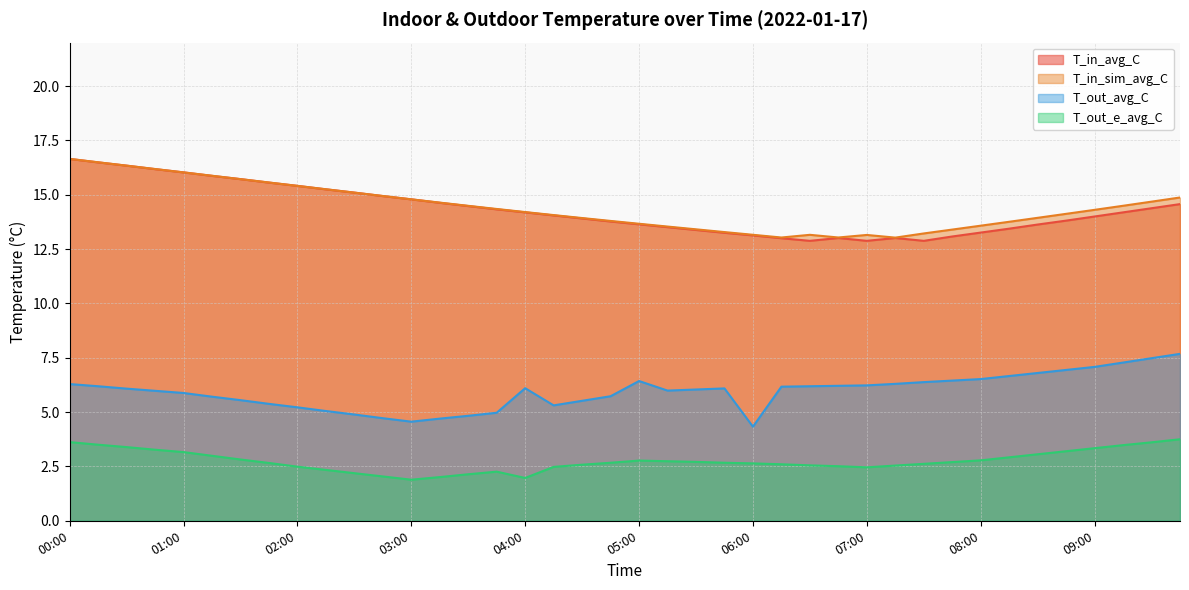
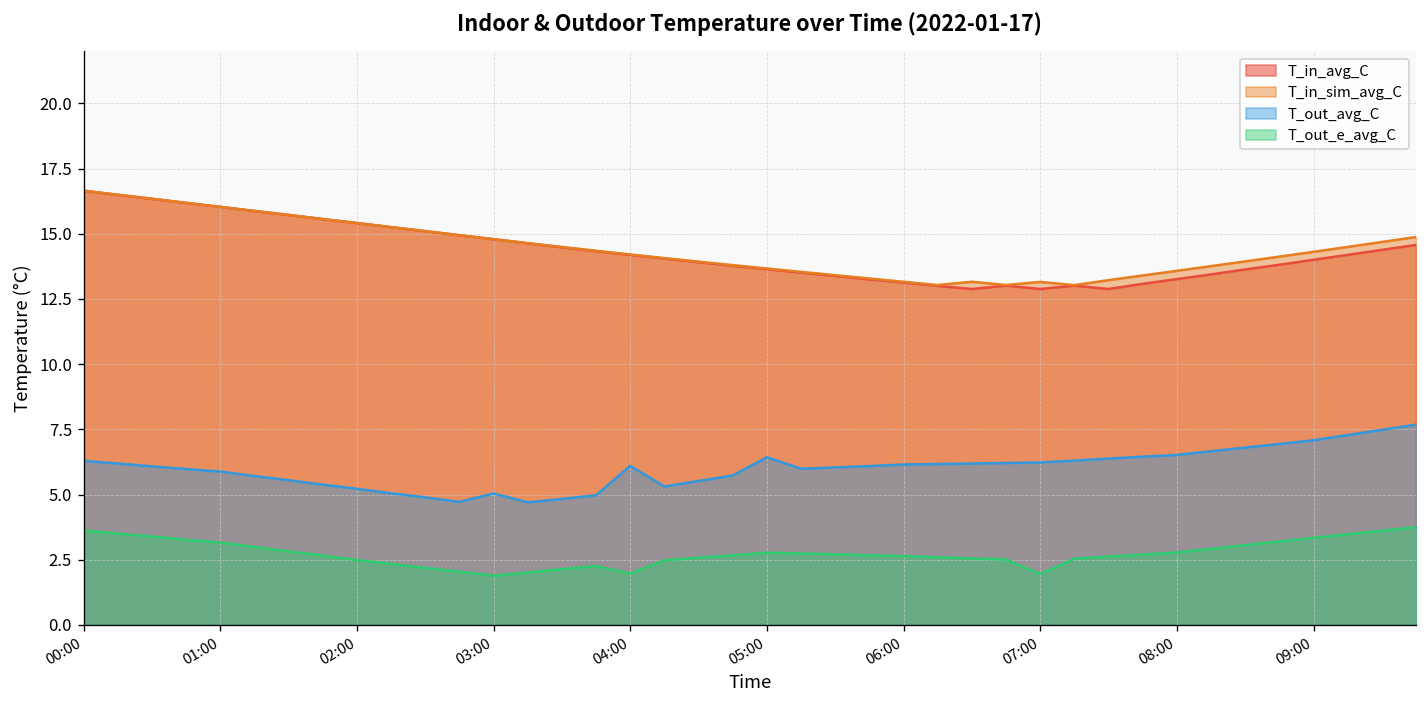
  {
    "T_out_avg_C": {
      "00:00": 6.3,
      "01:00": 5.9,
      "02:00": 5.2,
-     "03:00": 4.6,
+     "03:00": 5.0,
      "04:00": 6.1,
      "05:00": 6.4,
-     "06:00": 4.3,
+     "06:00": 6.2,
      "07:00": 6.2,
      "08:00": 6.5,
      "09:00": 7.1
    },
    "T_out_e_avg_C": {
      "00:00": 3.6,
      "01:00": 3.2,
      "02:00": 2.5,
      "03:00": 1.9,
      "04:00": 2.0,
      "05:00": 2.8,
      "06:00": 2.6,
-     "07:00": 2.5,
+     "07:00": 2.0,
      "08:00": 2.8,
      "09:00": 3.3
    }
  }
